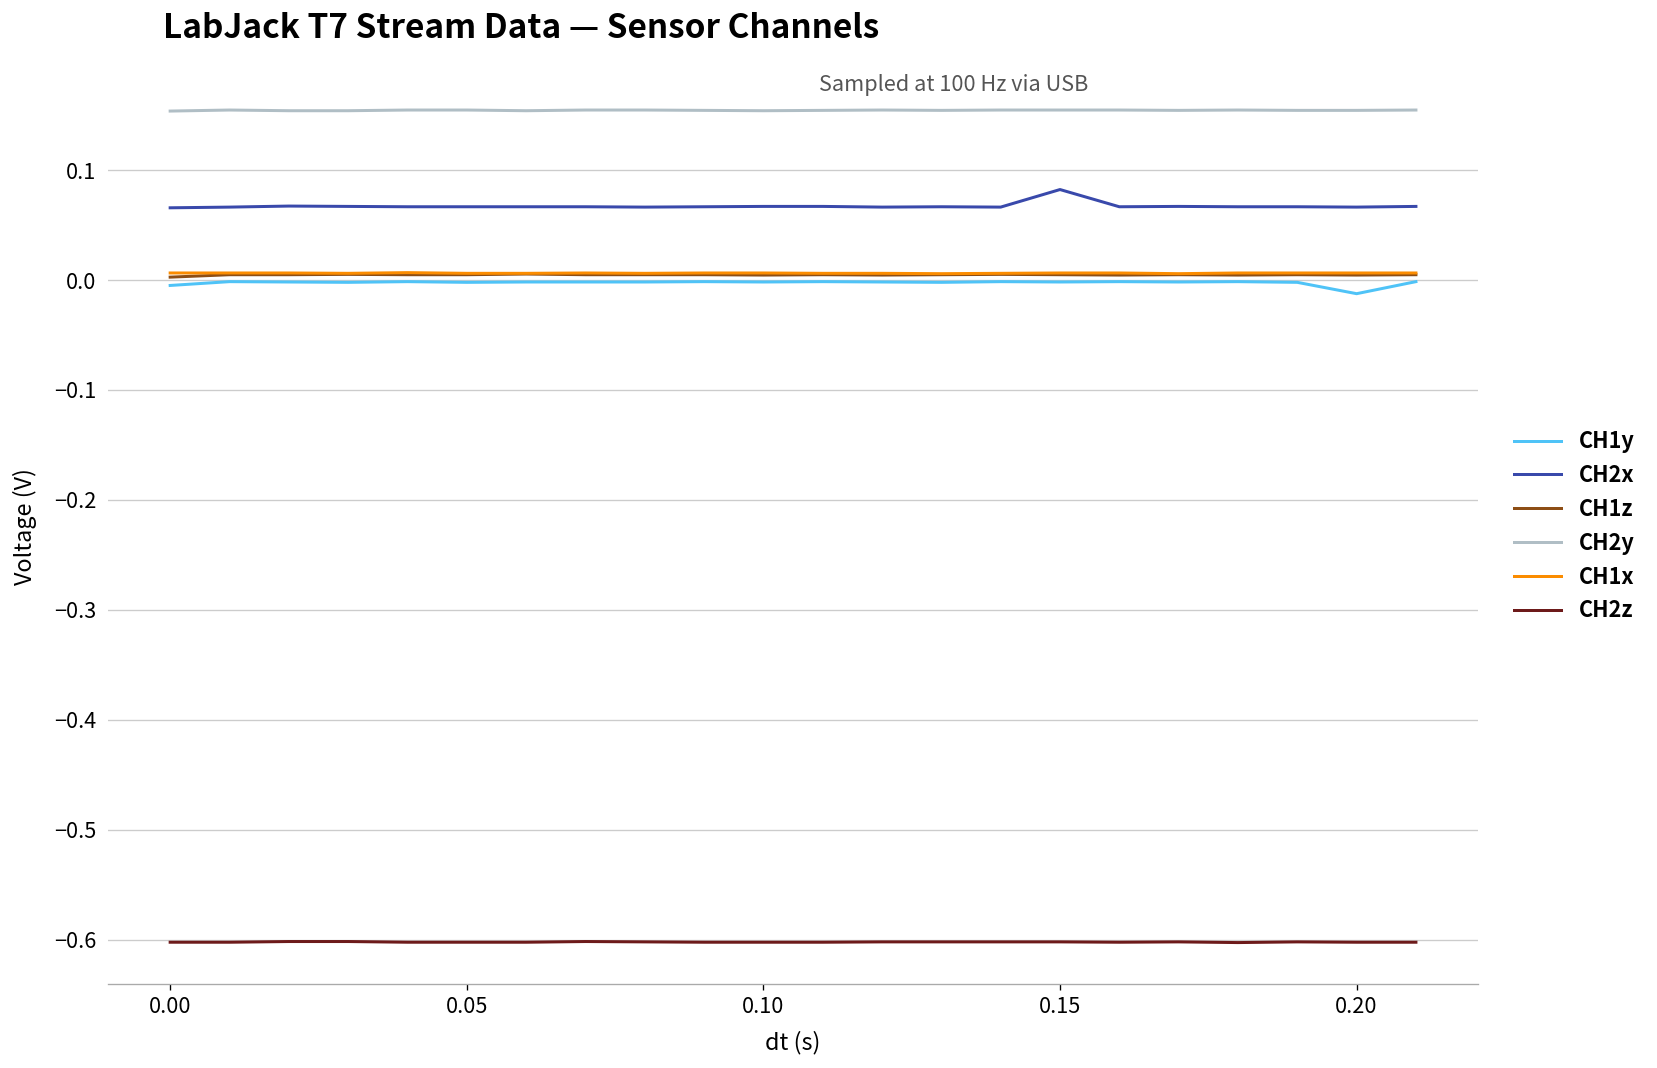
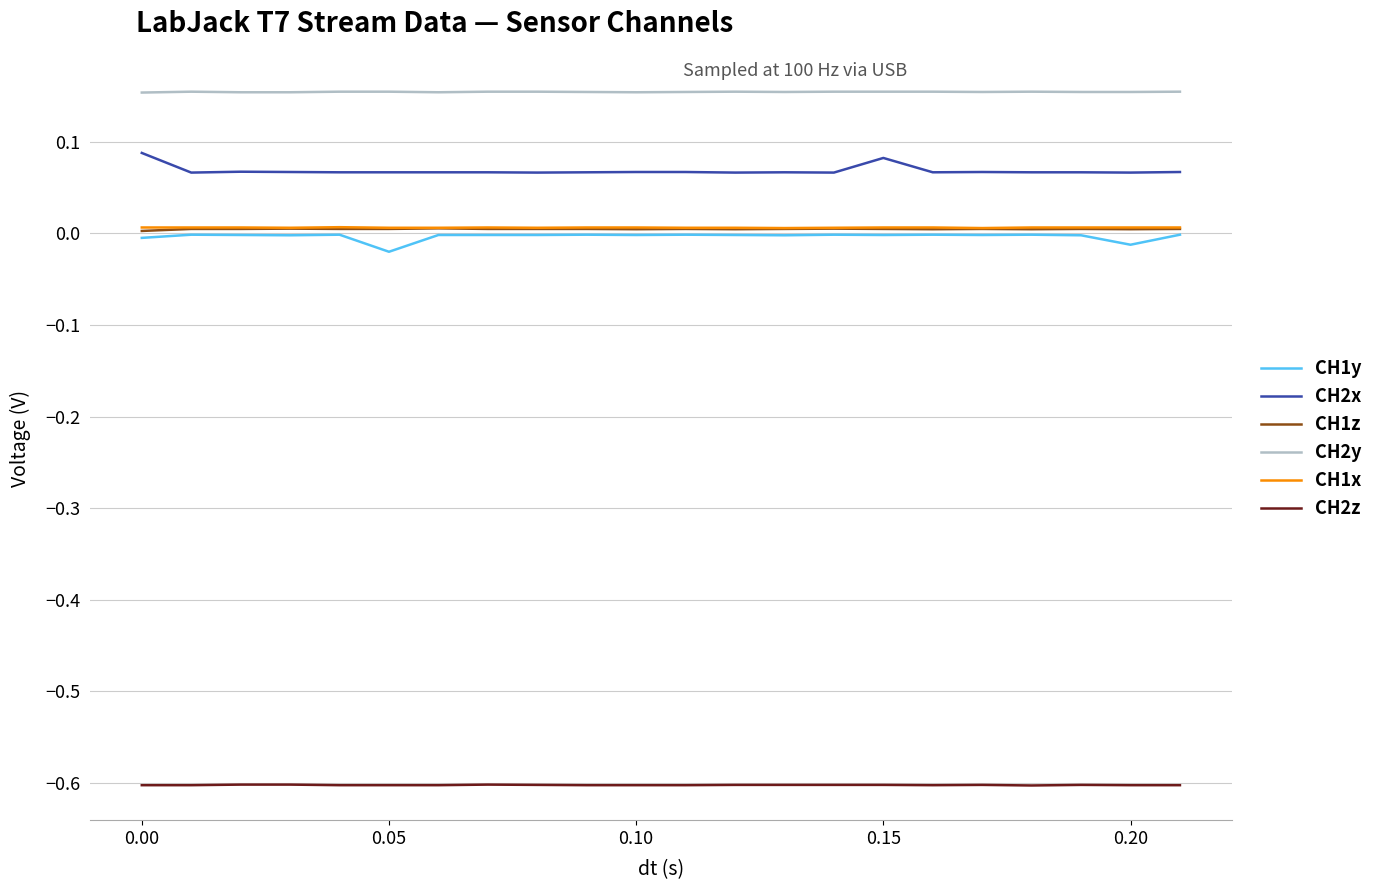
  {
    "CH1y": {
      "0.00": 0.00,
-     "0.05": 0.00,
+     "0.05": -0.02,
      "0.10": 0.00,
      "0.15": 0.00,
      "0.20": -0.01
    },
    "CH2x": {
-     "0.00": 0.07,
+     "0.00": 0.09,
      "0.05": 0.07,
      "0.10": 0.07,
      "0.15": 0.08,
      "0.20": 0.07
    },
    "CH1z": {
      "0.00": 0.00
    },
    "CH2y": {
      "0.00": 0.15,
      "0.05": 0.15,
      "0.10": 0.15,
      "0.15": 0.15,
      "0.20": 0.15
    },
    "CH1x": {
      "0.00": 0.01
    },
    "CH2z": {
      "0.00": -0.60,
      "0.05": -0.60,
      "0.10": -0.60,
      "0.15": -0.60,
      "0.20": -0.60
    }
  }
